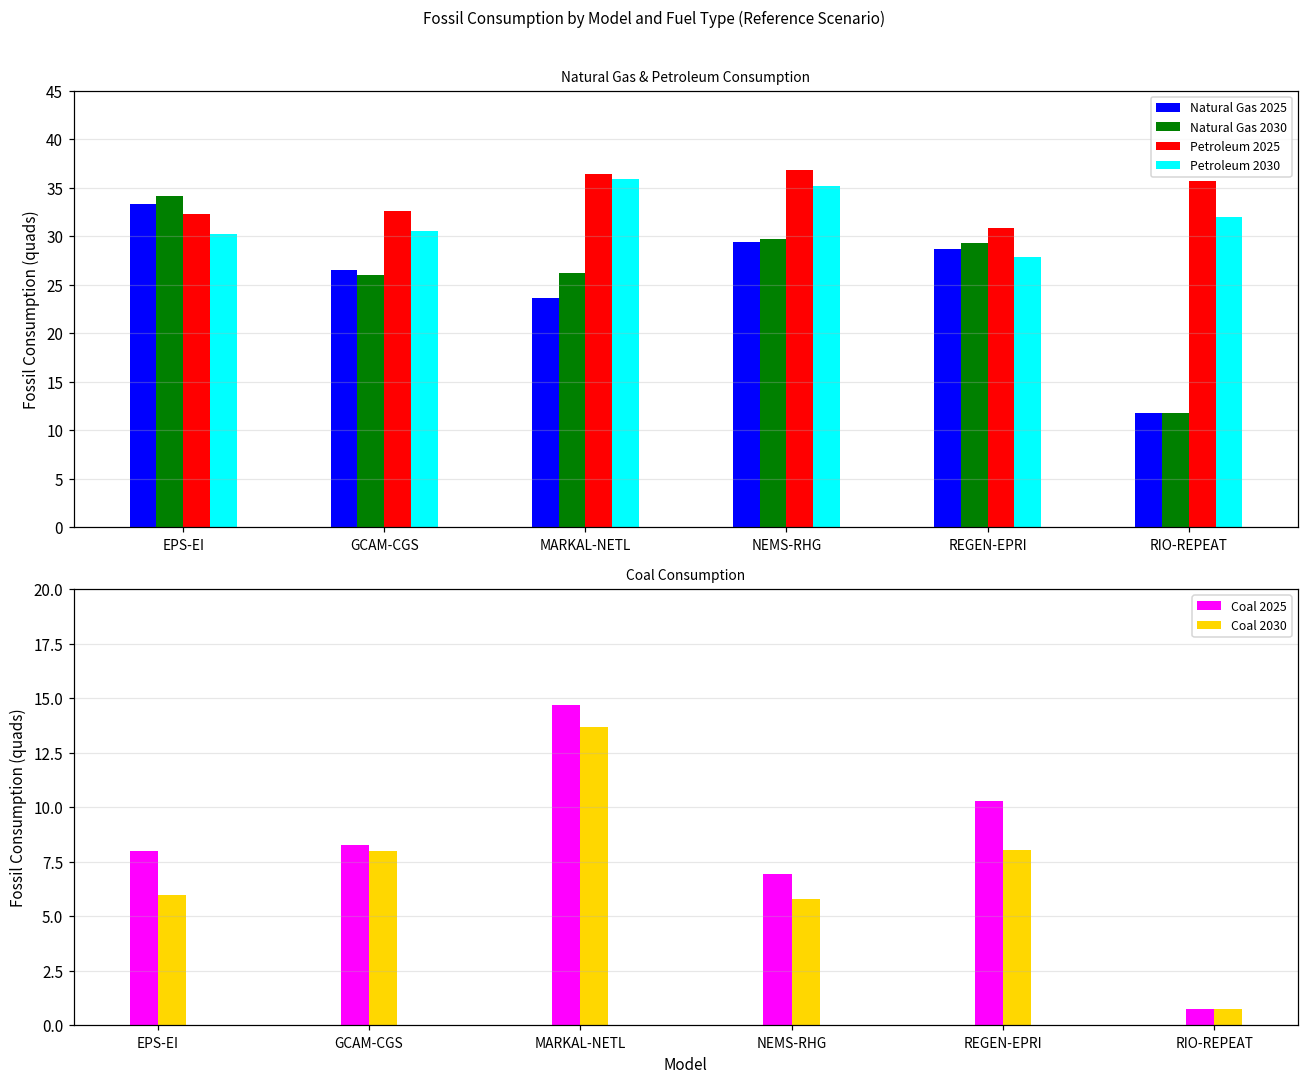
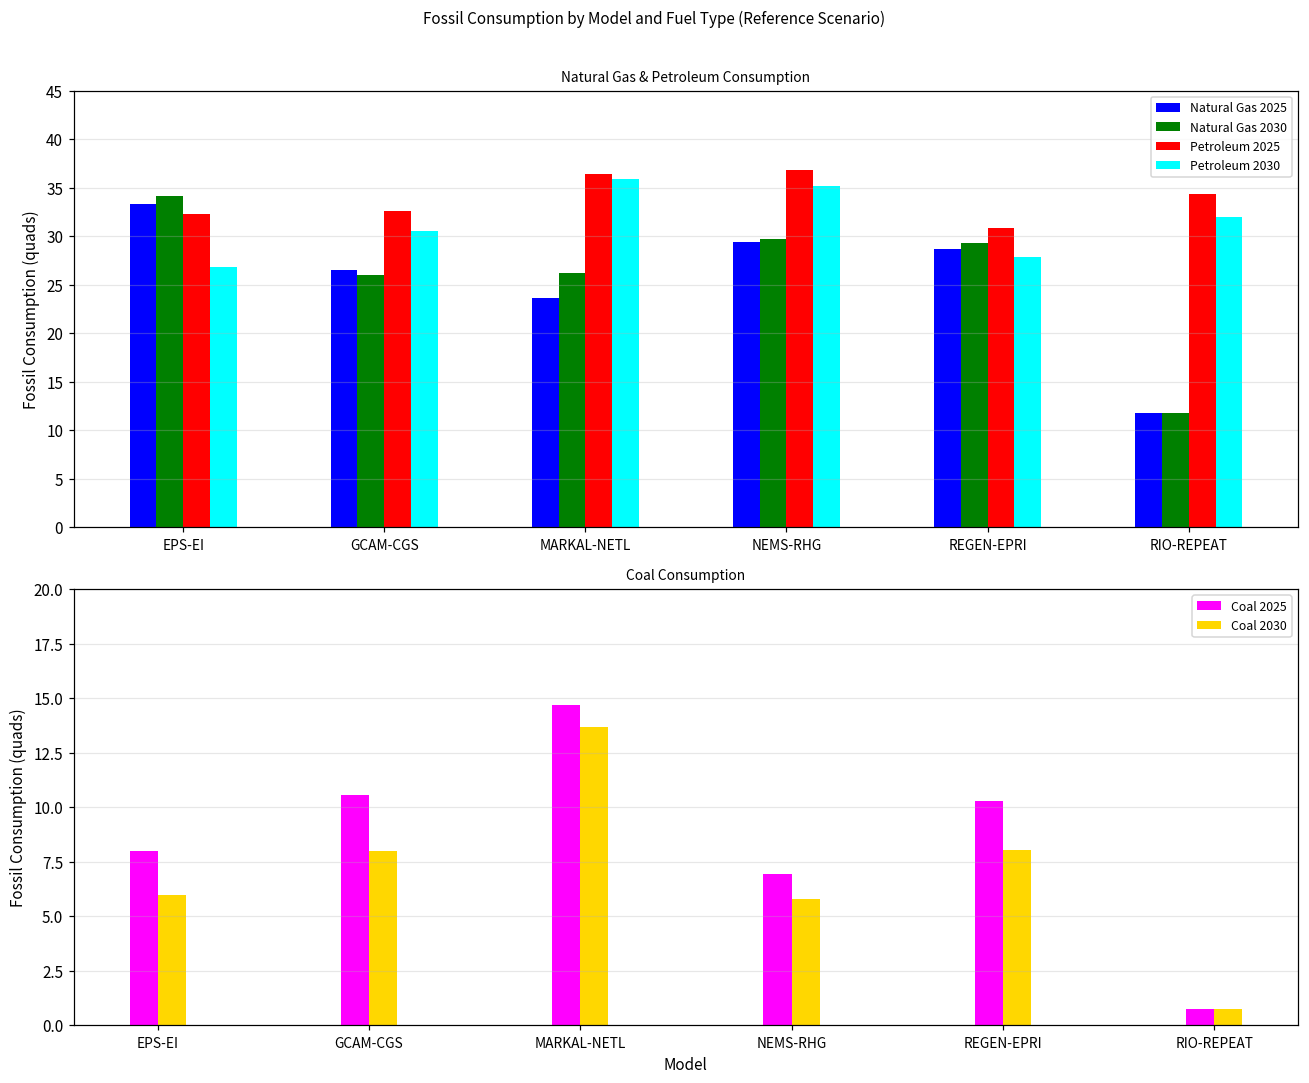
  {
    "Natural Gas & Petroleum Consumption": {
      "Natural Gas 2025": {
        "EPS-EI": 33,
        "GCAM-CGS": 27,
        "MARKAL-NETL": 24,
        "NEMS-RHG": 29,
        "REGEN-EPRI": 29,
        "RIO-REPEAT": 12
      },
      "Natural Gas 2030": {
        "EPS-EI": 34,
        "GCAM-CGS": 26,
        "MARKAL-NETL": 26,
        "NEMS-RHG": 30,
        "REGEN-EPRI": 29,
        "RIO-REPEAT": 12
      },
      "Petroleum 2025": {
        "EPS-EI": 32,
        "GCAM-CGS": 33,
        "MARKAL-NETL": 36,
        "NEMS-RHG": 37,
        "REGEN-EPRI": 31,
-       "RIO-REPEAT": 36
+       "RIO-REPEAT": 34
      },
      "Petroleum 2030": {
-       "EPS-EI": 30,
+       "EPS-EI": 27,
        "GCAM-CGS": 31,
        "MARKAL-NETL": 36,
        "NEMS-RHG": 35,
        "REGEN-EPRI": 28,
        "RIO-REPEAT": 32
      }
    },
    "Coal Consumption": {
      "Coal 2025": {
        "EPS-EI": 8.0,
-       "GCAM-CGS": 8.3,
+       "GCAM-CGS": 10.5,
        "MARKAL-NETL": 14.7,
        "NEMS-RHG": 7.0,
        "REGEN-EPRI": 10.3,
        "RIO-REPEAT": 0.7
      },
      "Coal 2030": {
        "EPS-EI": 6.0,
        "GCAM-CGS": 8.0,
        "MARKAL-NETL": 13.7,
        "NEMS-RHG": 5.8,
        "REGEN-EPRI": 8.1,
        "RIO-REPEAT": 0.8
      }
    }
  }
